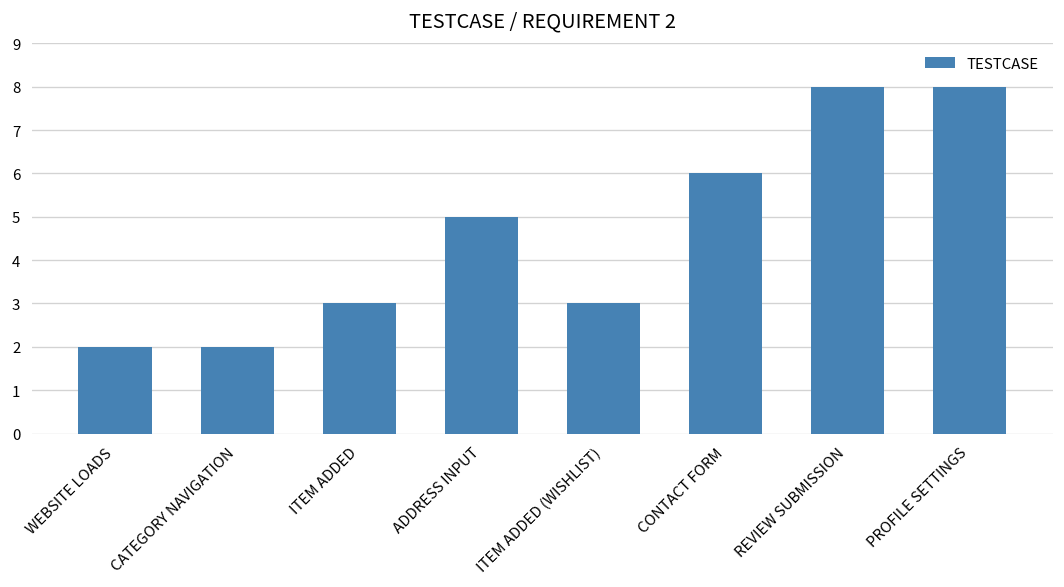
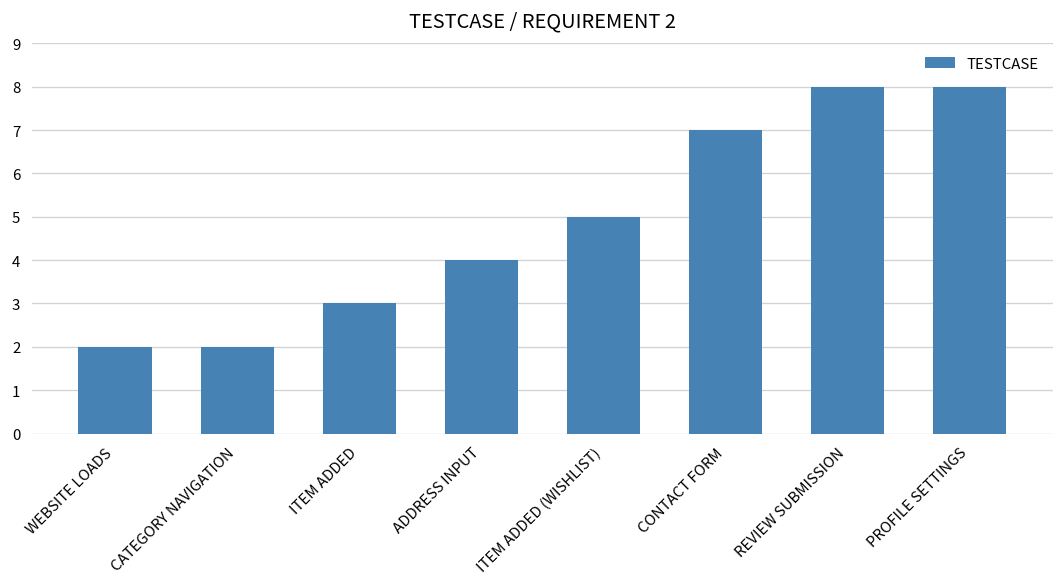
  {
    "WEBSITE LOADS": 2,
    "CATEGORY NAVIGATION": 2,
    "ITEM ADDED": 3,
-   "ADDRESS INPUT": 5,
-   "ITEM ADDED (WISHLIST)": 3,
-   "CONTACT FORM": 6,
+   "ADDRESS INPUT": 4,
+   "ITEM ADDED (WISHLIST)": 5,
+   "CONTACT FORM": 7,
    "REVIEW SUBMISSION": 8,
    "PROFILE SETTINGS": 8
  }
